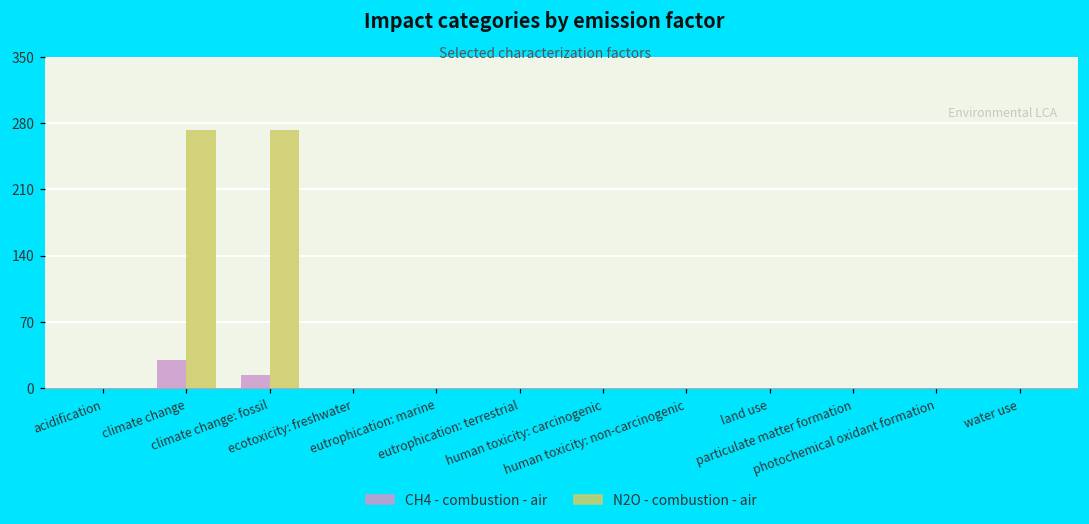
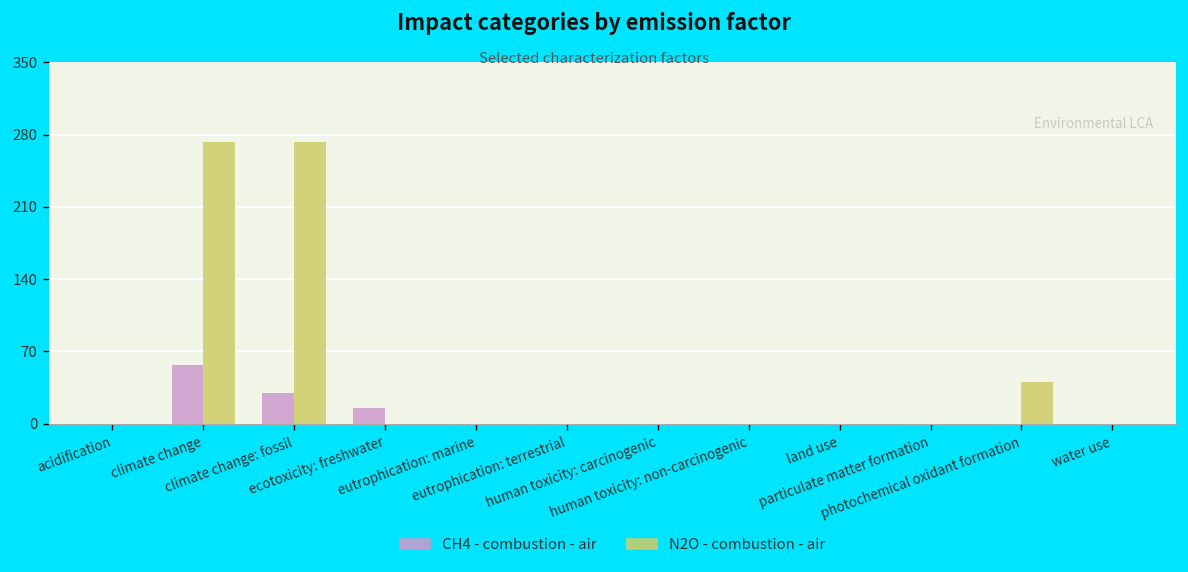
  {
    "CH4 - combustion - air": {
      "acidification": 0,
-     "climate change": 30,
-     "climate change: fossil": 10,
-     "ecotoxicity: freshwater": 0,
+     "climate change": 60,
+     "climate change: fossil": 30,
+     "ecotoxicity: freshwater": 20,
      "eutrophication: marine": 0,
      "eutrophication: terrestrial": 0,
      "human toxicity: carcinogenic": 0,
      "land use": 0,
      "particulate matter formation": 0,
      "water use": 0
    },
    "N2O - combustion - air": {
      "acidification": 0,
      "climate change": 270,
      "climate change: fossil": 270,
      "ecotoxicity: freshwater": 0,
      "eutrophication: marine": 0,
      "eutrophication: terrestrial": 0,
      "human toxicity: carcinogenic": 0,
      "human toxicity: non-carcinogenic": 0,
      "land use": 0,
      "particulate matter formation": 0,
-     "photochemical oxidant formation": 0,
+     "photochemical oxidant formation": 40,
      "water use": 0
    }
  }
